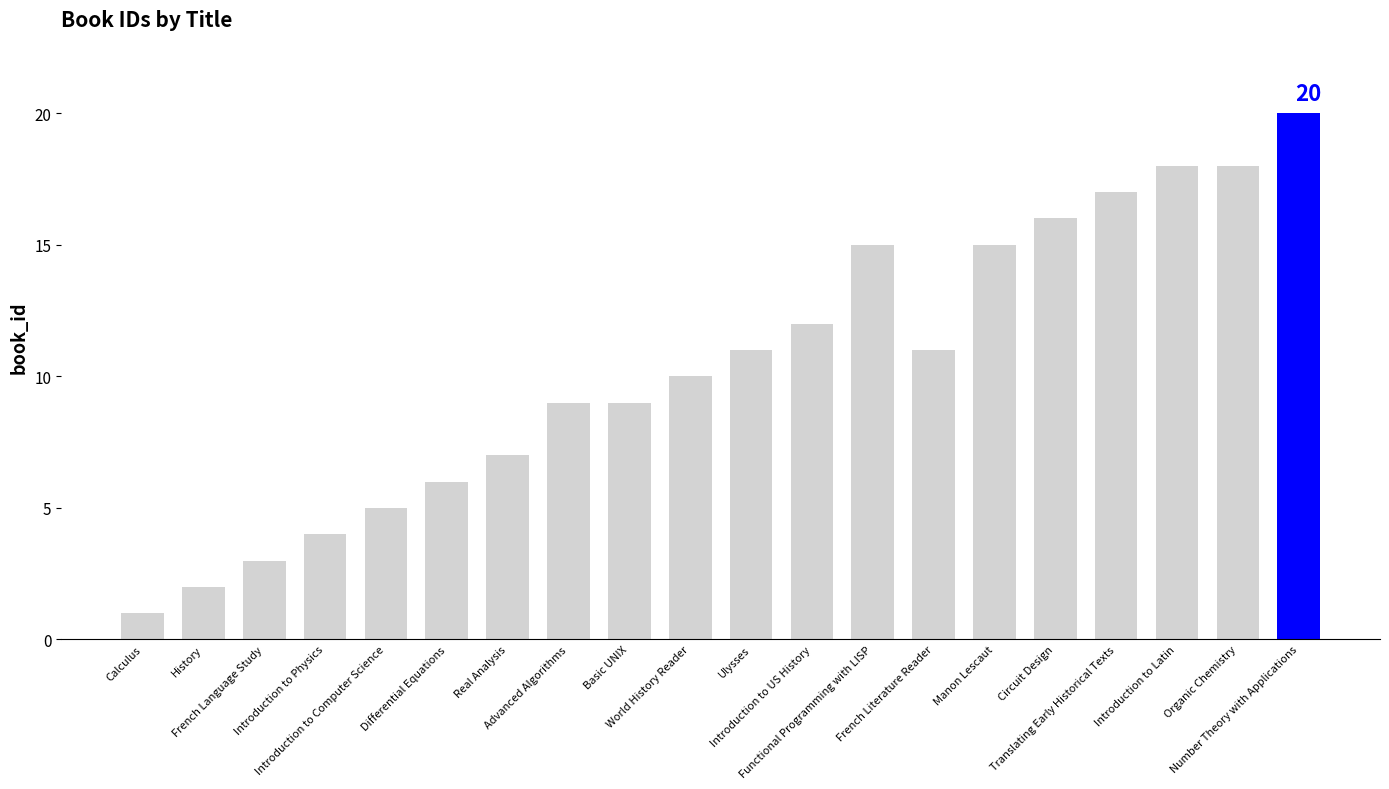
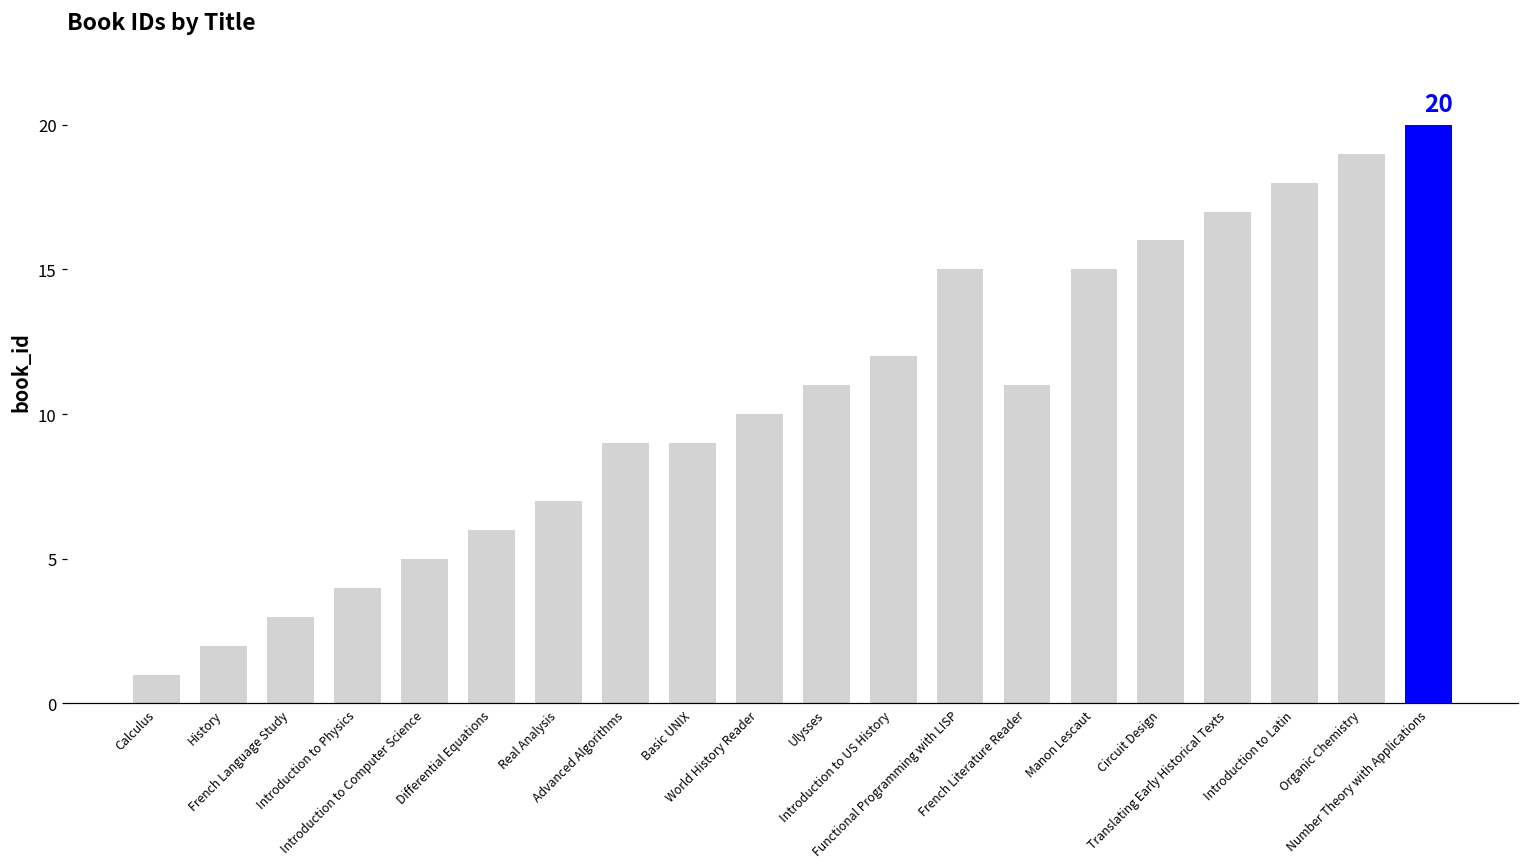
  {
    "Calculus": 1,
    "History": 2,
    "French Language Study": 3,
    "Introduction to Physics": 4,
    "Introduction to Computer Science": 5,
    "Differential Equations": 6,
    "Real Analysis": 7,
    "Advanced Algorithms": 9,
    "Basic UNIX": 9,
    "World History Reader": 10,
    "Ulysses": 11,
    "Introduction to US History": 12,
    "Functional Programming with LISP": 15,
    "French Literature Reader": 11,
    "Manon Lescaut": 15,
    "Circuit Design": 16,
    "Translating Early Historical Texts": 17,
    "Introduction to Latin": 18,
-   "Organic Chemistry": 18
+   "Organic Chemistry": 19
  }
